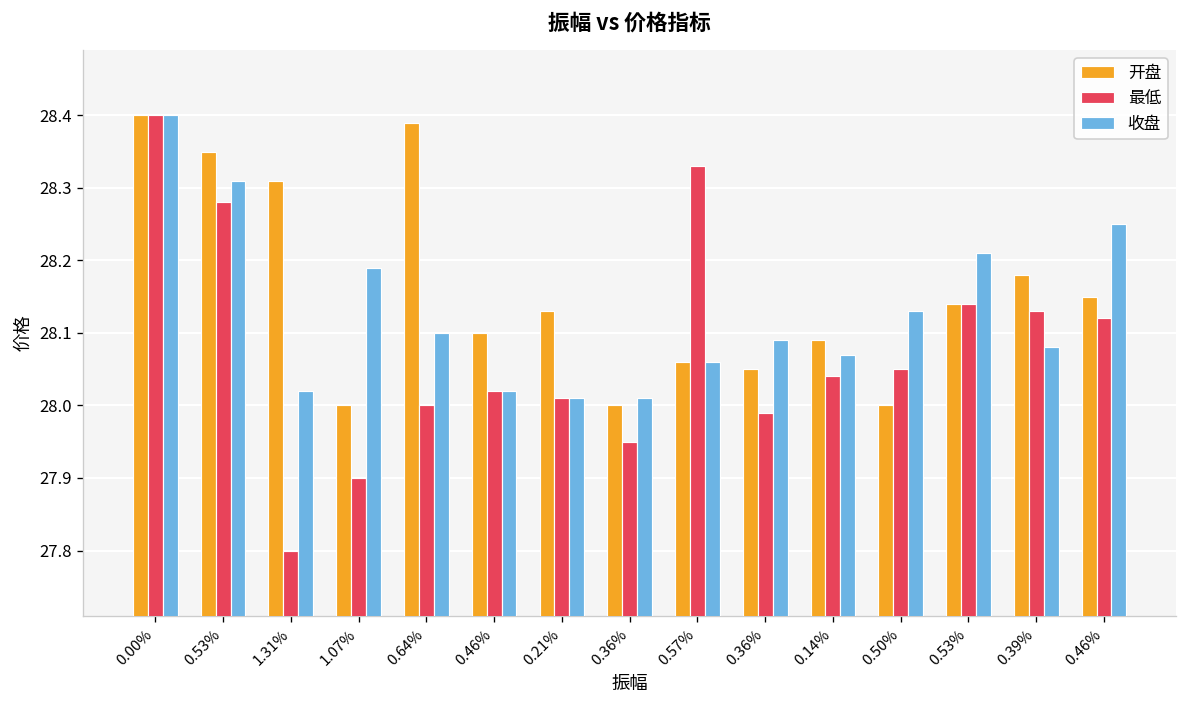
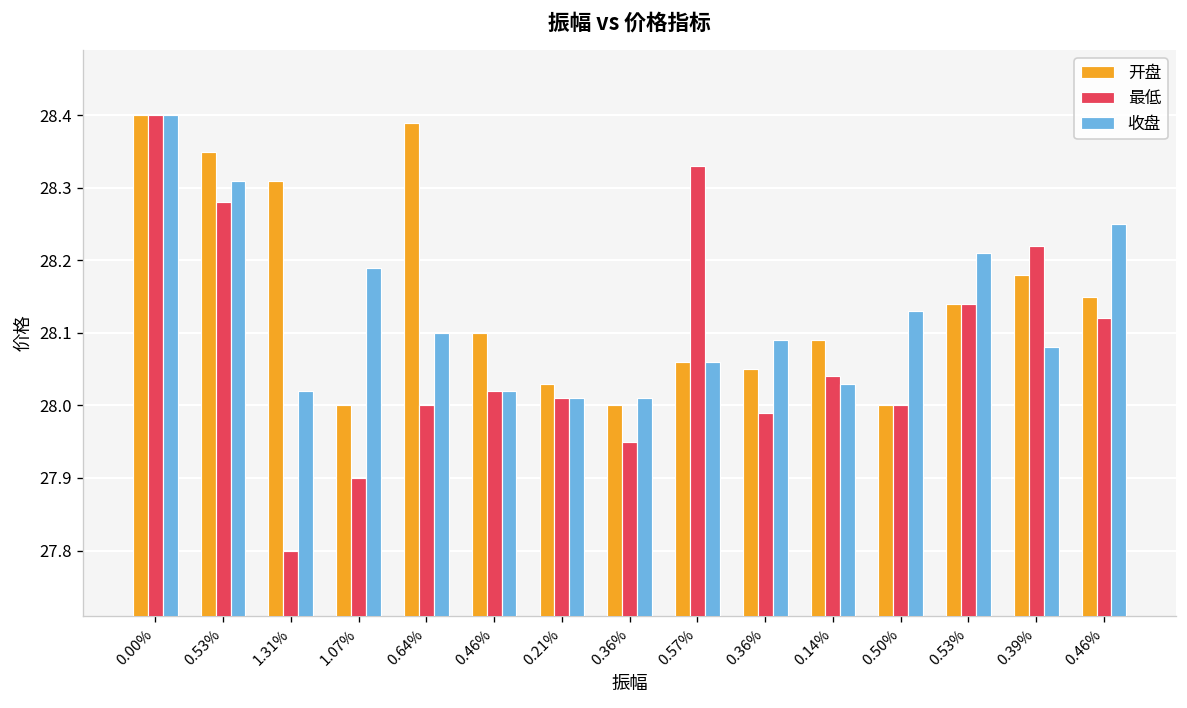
  {
    "开盘": {
      "0.00%": 28.40,
      "1.31%": 28.31,
      "1.07%": 28.00,
      "0.64%": 28.39,
-     "0.21%": 28.13,
+     "0.21%": 28.03,
      "0.57%": 28.06,
      "0.14%": 28.09,
      "0.50%": 28.00,
      "0.39%": 28.18
    },
    "最低": {
      "0.00%": 28.40,
      "1.31%": 27.80,
      "1.07%": 27.90,
      "0.64%": 28.00,
      "0.21%": 28.01,
      "0.57%": 28.33,
      "0.14%": 28.04,
-     "0.50%": 28.05,
-     "0.39%": 28.13
+     "0.50%": 28.00,
+     "0.39%": 28.22
    },
    "收盘": {
      "0.00%": 28.40,
      "1.31%": 28.02,
      "1.07%": 28.19,
      "0.64%": 28.10,
      "0.21%": 28.01,
      "0.57%": 28.06,
-     "0.14%": 28.07,
+     "0.14%": 28.03,
      "0.50%": 28.13,
      "0.39%": 28.08
    }
  }
